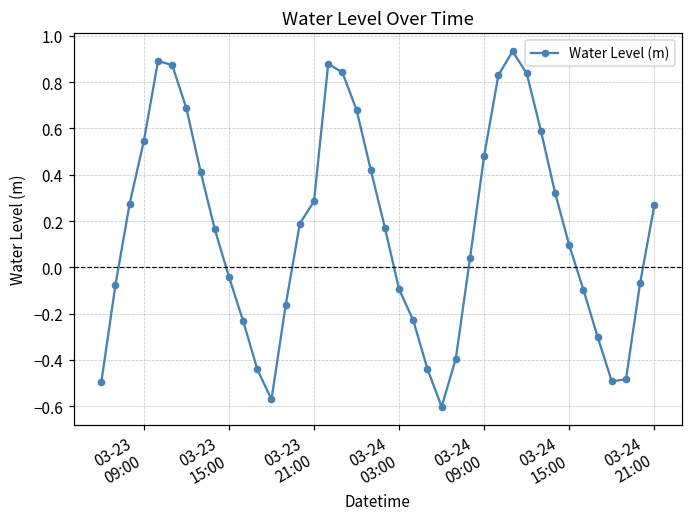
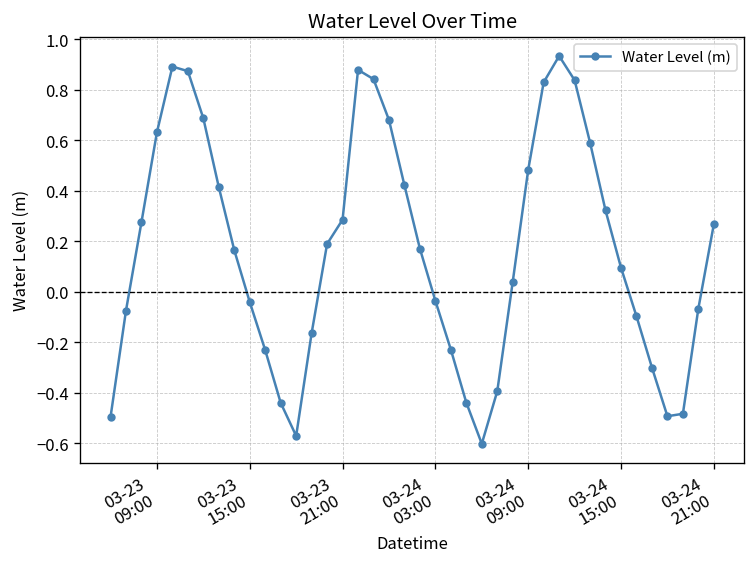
  {
-   "03-23 09:00": 0.55,
+   "03-23 09:00": 0.63,
    "03-23 15:00": -0.04,
    "03-23 21:00": 0.29,
-   "03-24 03:00": -0.09,
+   "03-24 03:00": -0.04,
    "03-24 09:00": 0.48,
    "03-24 15:00": 0.10,
    "03-24 21:00": 0.27
  }
